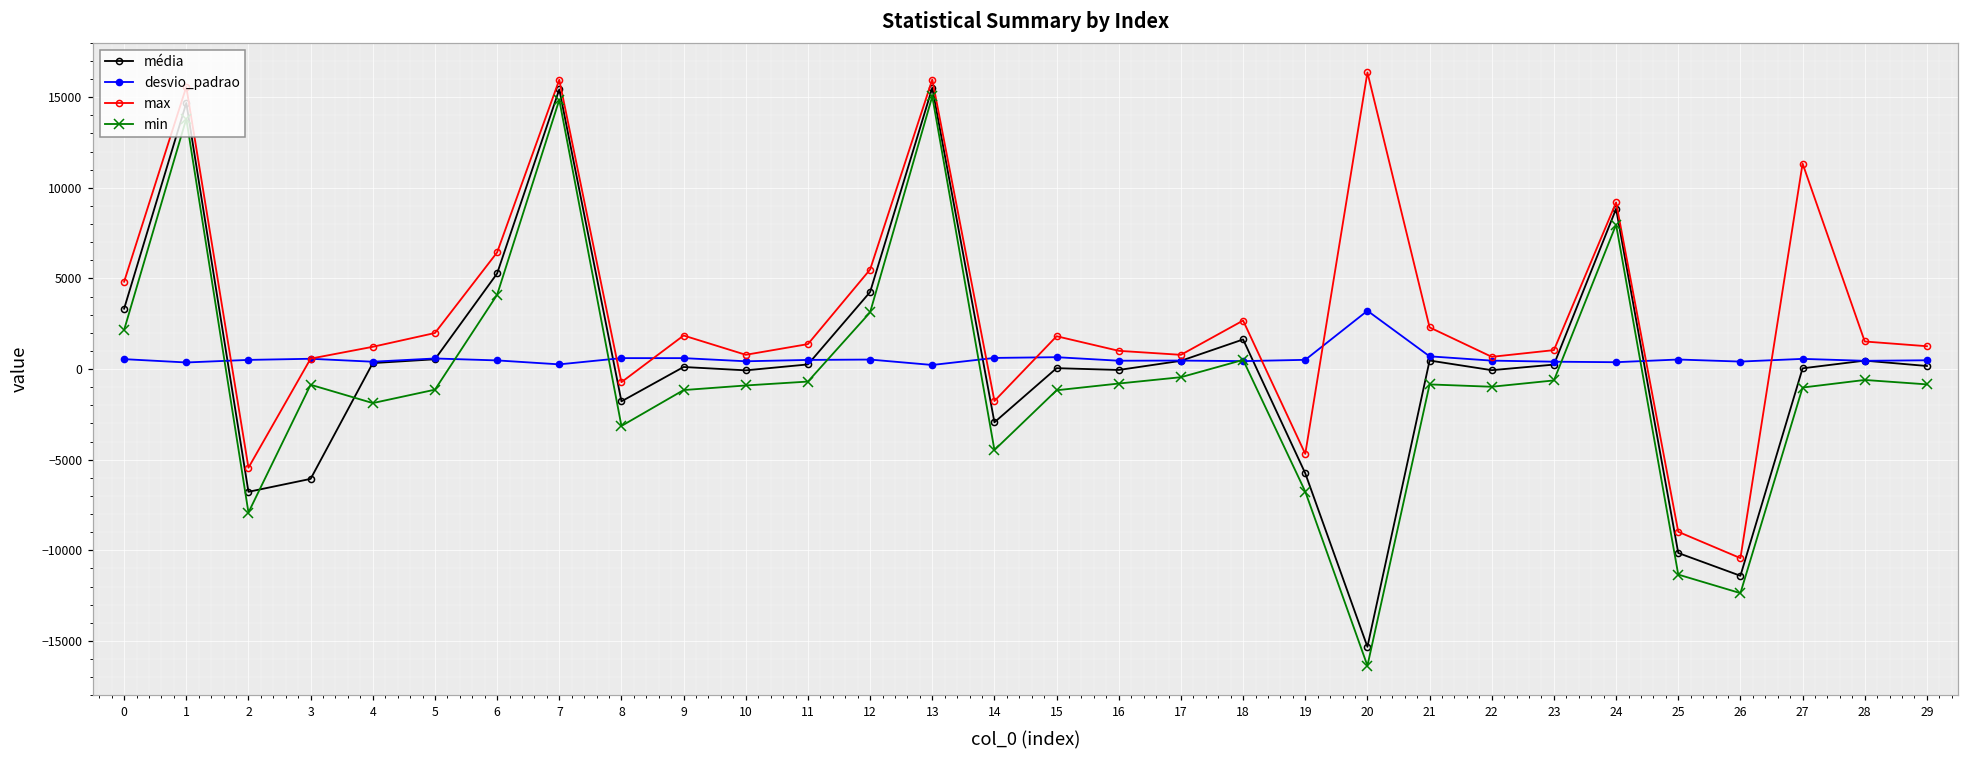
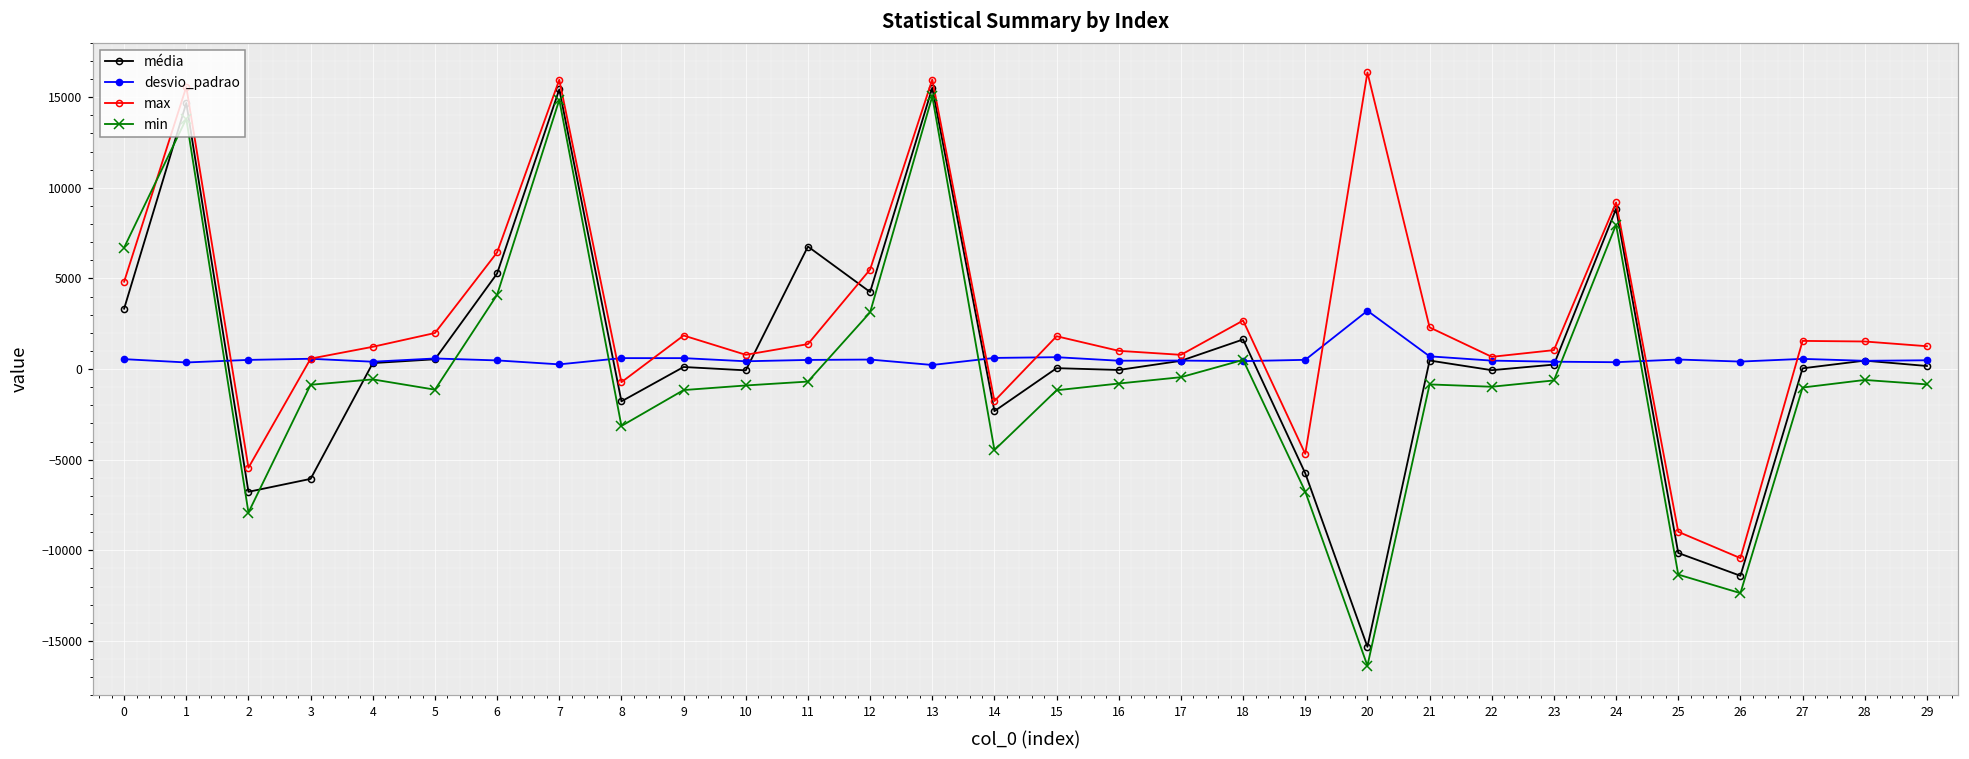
  {
    "média": {
      "0": 3300,
      "2": -6800,
      "3": -6100,
      "6": 5300,
      "7": 15400,
      "8": -1800,
      "9": 100,
      "10": -100,
-     "11": 300,
+     "11": 6800,
      "12": 4300,
      "13": 15500,
-     "14": -2900,
+     "14": -2300,
      "15": 0,
      "16": -100,
      "18": 1600,
      "19": -5800,
      "20": -15300,
      "21": 500,
      "22": -100,
      "23": 200,
      "24": 8800,
      "25": -10100,
      "26": -11400,
      "27": 0,
      "29": 200
    },
    "desvio_padrao": {
      "0": 500,
      "1": 400,
      "2": 500,
      "6": 500,
      "7": 300,
      "8": 600,
      "9": 600,
      "10": 400,
      "11": 500,
      "12": 500,
      "13": 200,
      "14": 600,
      "15": 700,
      "16": 500,
      "19": 500,
      "20": 3200,
      "21": 700,
      "22": 500,
      "23": 400,
      "24": 400,
      "25": 500,
      "26": 400,
      "27": 600,
      "29": 500
    },
    "max": {
      "0": 4800,
      "2": -5400,
      "4": 1200,
      "5": 2000,
      "6": 6400,
      "7": 16000,
      "8": -700,
      "9": 1900,
      "10": 800,
      "11": 1400,
      "12": 5500,
      "13": 16000,
      "14": -1800,
      "15": 1800,
      "16": 1000,
      "17": 800,
      "18": 2700,
      "19": -4700,
      "20": 16400,
      "21": 2300,
      "22": 700,
      "23": 1000,
      "24": 9200,
      "25": -9000,
      "26": -10400,
-     "27": 11300,
+     "27": 1600,
      "28": 1500,
      "29": 1300
    },
    "min": {
-     "0": 2200,
+     "0": 6700,
      "2": -7900,
      "3": -900,
-     "4": -1900,
+     "4": -600,
      "5": -1100,
      "6": 4100,
      "7": 14900,
      "8": -3100,
      "9": -1200,
      "10": -900,
      "11": -700,
      "12": 3100,
      "13": 15000,
      "14": -4500,
      "15": -1200,
      "16": -800,
      "17": -500,
      "19": -6800,
      "20": -16400,
      "21": -800,
      "22": -1000,
      "23": -600,
      "24": 8000,
      "25": -11300,
      "26": -12400,
      "27": -1000,
      "28": -600,
      "29": -800
    }
  }
